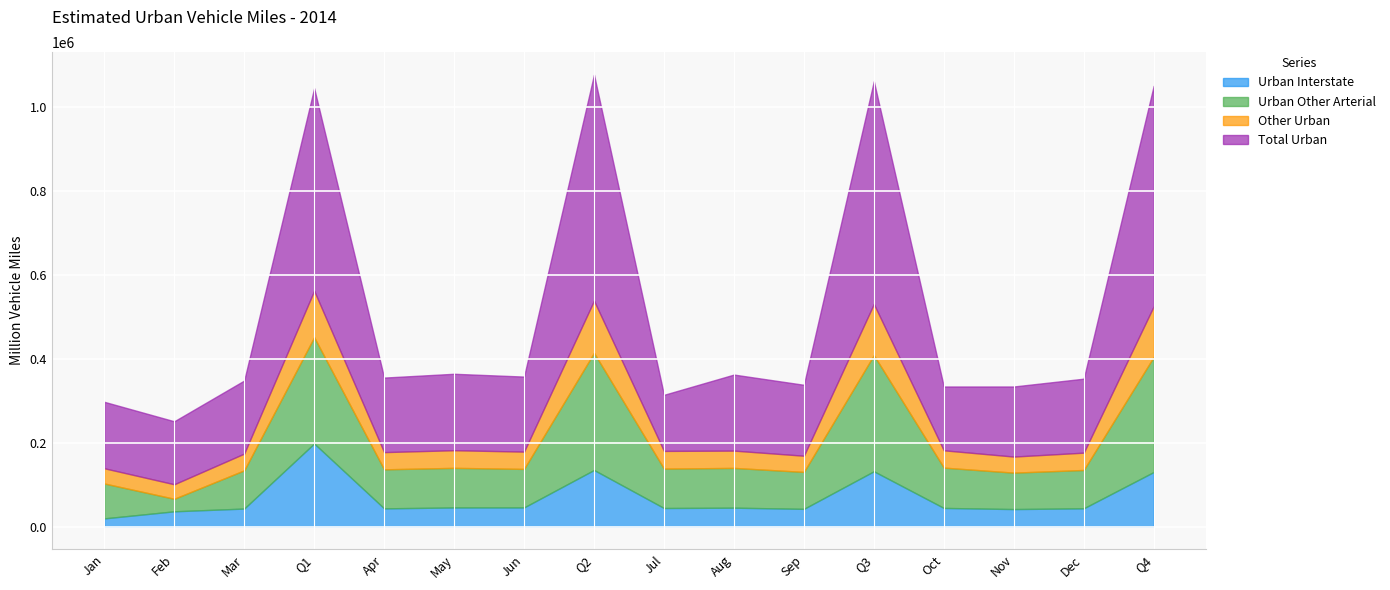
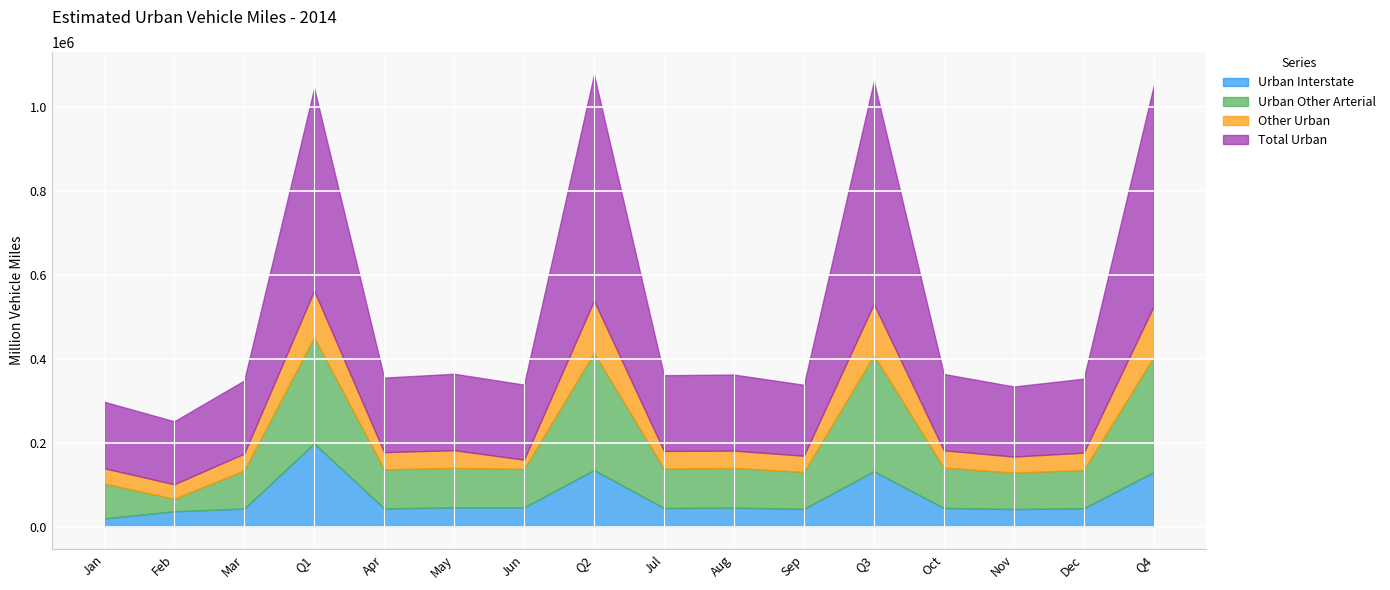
  {
    "Urban Interstate": {
      "Jan": 20000,
      "Feb": 40000,
      "Mar": 40000,
      "Q1": 200000,
      "Apr": 40000,
      "May": 50000,
      "Jun": 50000,
      "Q2": 140000,
      "Jul": 40000,
      "Aug": 50000,
      "Sep": 40000,
      "Q3": 130000,
      "Oct": 40000,
      "Nov": 40000,
      "Dec": 40000,
      "Q4": 130000
    },
    "Urban Other Arterial": {
      "Jan": 80000,
      "Feb": 30000,
      "Mar": 90000,
      "Q1": 250000,
      "Apr": 90000,
      "May": 90000,
      "Jun": 90000,
      "Q2": 280000,
      "Jul": 90000,
      "Aug": 90000,
      "Sep": 90000,
      "Q3": 280000,
      "Oct": 100000,
      "Nov": 90000,
      "Dec": 90000,
      "Q4": 270000
    },
    "Other Urban": {
      "Jan": 40000,
      "Feb": 30000,
      "Mar": 40000,
      "Q1": 110000,
      "Apr": 40000,
      "May": 40000,
-     "Jun": 40000,
+     "Jun": 20000,
      "Q2": 120000,
      "Jul": 40000,
      "Aug": 40000,
      "Sep": 40000,
      "Q3": 120000,
      "Oct": 40000,
      "Nov": 40000,
      "Dec": 40000,
      "Q4": 120000
    },
    "Total Urban": {
      "Jan": 160000,
      "Feb": 150000,
      "Mar": 170000,
      "Q1": 480000,
      "Apr": 180000,
      "May": 180000,
      "Jun": 180000,
      "Q2": 540000,
-     "Jul": 130000,
+     "Jul": 180000,
      "Aug": 180000,
      "Sep": 170000,
      "Q3": 530000,
-     "Oct": 150000,
+     "Oct": 180000,
      "Nov": 170000,
      "Dec": 180000,
      "Q4": 530000
    }
  }
